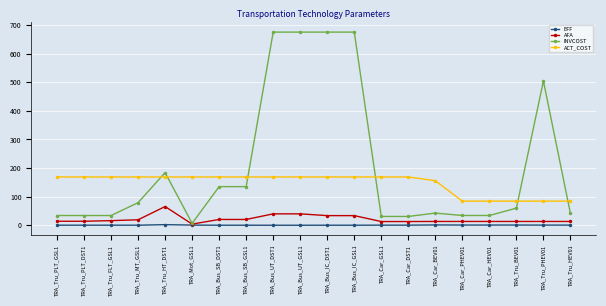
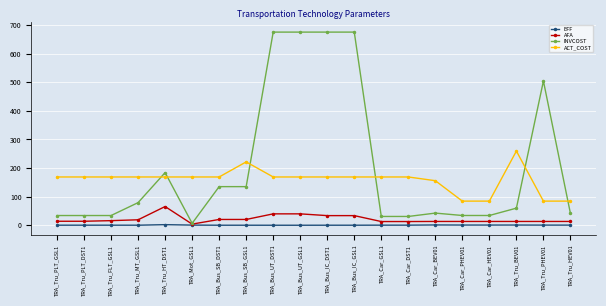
  {
    "EFF": {
      "TRA_Tru_PLT_GSL1": 0,
      "TRA_Tru_PLT_DST1": 0,
      "TRA_Tru_FLT_GSL1": 0,
      "TRA_Tru_MT_GSL1": 0,
      "TRA_Tru_HT_DST1": 0,
      "TRA_Bus_SB_DST1": 0,
      "TRA_Bus_SB_GSL1": 0,
      "TRA_Bus_UT_DST1": 0,
      "TRA_Bus_UT_GSL1": 0,
      "TRA_Bus_IC_DST1": 0,
      "TRA_Bus_IC_GSL1": 0,
      "TRA_Car_GSL1": 0,
      "TRA_Car_DST1": 0,
      "TRA_Car_BEV01": 0,
      "TRA_Car_PHEV01": 0,
      "TRA_Car_HEV01": 0,
      "TRA_Tru_BEV01": 0,
      "TRA_Tru_PHEV01": 0,
      "TRA_Tru_HEV01": 0
    },
    "AFA": {
      "TRA_Tru_PLT_GSL1": 10,
      "TRA_Tru_PLT_DST1": 10,
      "TRA_Tru_FLT_GSL1": 20,
      "TRA_Tru_MT_GSL1": 20,
      "TRA_Tru_HT_DST1": 70,
      "TRA_Bus_SB_DST1": 20,
      "TRA_Bus_SB_GSL1": 20,
      "TRA_Bus_UT_DST1": 40,
      "TRA_Bus_UT_GSL1": 40,
      "TRA_Bus_IC_DST1": 30,
      "TRA_Bus_IC_GSL1": 30,
      "TRA_Car_GSL1": 10,
      "TRA_Car_DST1": 10,
      "TRA_Car_BEV01": 10,
      "TRA_Car_PHEV01": 10,
      "TRA_Car_HEV01": 10,
      "TRA_Tru_BEV01": 10,
      "TRA_Tru_PHEV01": 10,
      "TRA_Tru_HEV01": 10
    },
    "INVCOST": {
      "TRA_Tru_PLT_GSL1": 30,
      "TRA_Tru_PLT_DST1": 30,
      "TRA_Tru_FLT_GSL1": 30,
      "TRA_Tru_MT_GSL1": 80,
      "TRA_Tru_HT_DST1": 180,
      "TRA_Bus_SB_DST1": 140,
      "TRA_Bus_SB_GSL1": 140,
      "TRA_Bus_UT_DST1": 680,
      "TRA_Bus_UT_GSL1": 680,
      "TRA_Bus_IC_DST1": 680,
      "TRA_Bus_IC_GSL1": 680,
      "TRA_Car_GSL1": 30,
      "TRA_Car_DST1": 30,
      "TRA_Car_BEV01": 40,
      "TRA_Car_PHEV01": 30,
      "TRA_Car_HEV01": 30,
      "TRA_Tru_BEV01": 60,
      "TRA_Tru_PHEV01": 500,
      "TRA_Tru_HEV01": 40
    },
    "ACT_COST": {
      "TRA_Tru_PLT_GSL1": 170,
      "TRA_Tru_PLT_DST1": 170,
      "TRA_Tru_FLT_GSL1": 170,
      "TRA_Tru_MT_GSL1": 170,
      "TRA_Tru_HT_DST1": 170,
      "TRA_Mot_GSL1": 170,
      "TRA_Bus_SB_DST1": 170,
-     "TRA_Bus_SB_GSL1": 170,
+     "TRA_Bus_SB_GSL1": 220,
      "TRA_Bus_UT_DST1": 170,
      "TRA_Bus_UT_GSL1": 170,
      "TRA_Bus_IC_DST1": 170,
      "TRA_Bus_IC_GSL1": 170,
      "TRA_Car_GSL1": 170,
      "TRA_Car_DST1": 170,
      "TRA_Car_BEV01": 160,
      "TRA_Car_PHEV01": 80,
      "TRA_Car_HEV01": 80,
-     "TRA_Tru_BEV01": 80,
+     "TRA_Tru_BEV01": 260,
      "TRA_Tru_PHEV01": 80,
      "TRA_Tru_HEV01": 80
    }
  }
